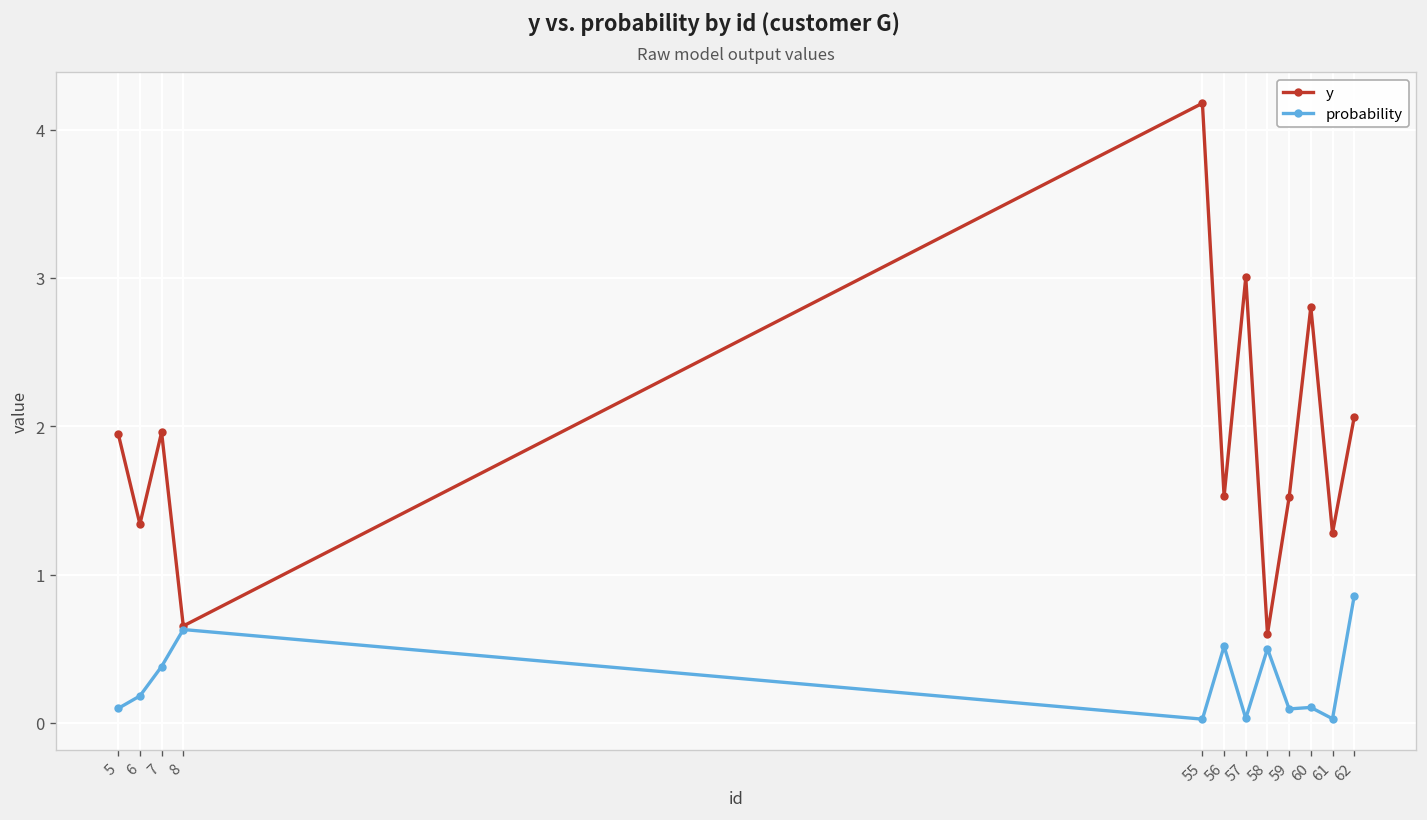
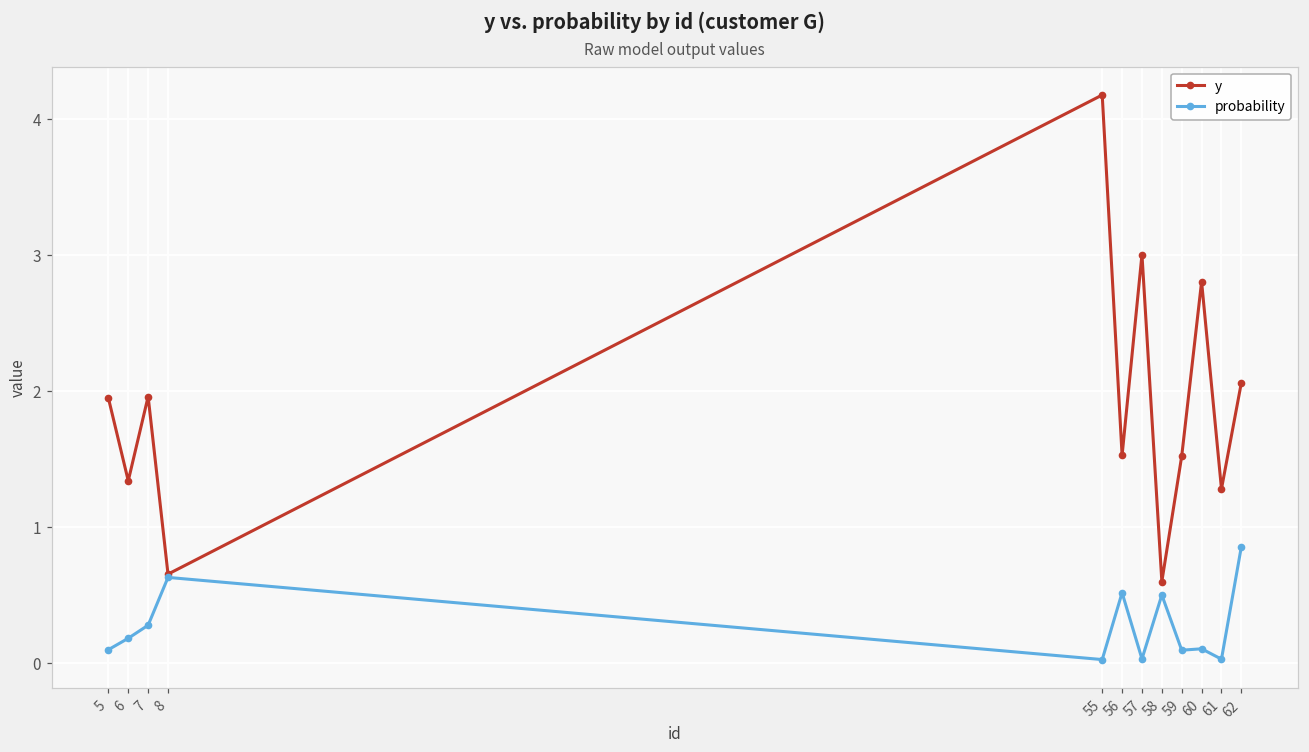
  {
    "y": {
      "5": 1.95,
      "6": 1.34,
      "7": 1.96,
      "8": 0.65,
      "55": 4.18,
      "56": 1.53,
      "57": 3.00,
      "58": 0.60,
      "59": 1.52,
      "60": 2.80,
      "61": 1.28,
      "62": 2.06
    },
    "probability": {
      "5": 0.10,
      "6": 0.18,
-     "7": 0.38,
+     "7": 0.28,
      "8": 0.63,
      "55": 0.03,
      "56": 0.52,
      "57": 0.03,
      "58": 0.50,
      "59": 0.10,
      "60": 0.11,
      "61": 0.03,
      "62": 0.86
    }
  }
